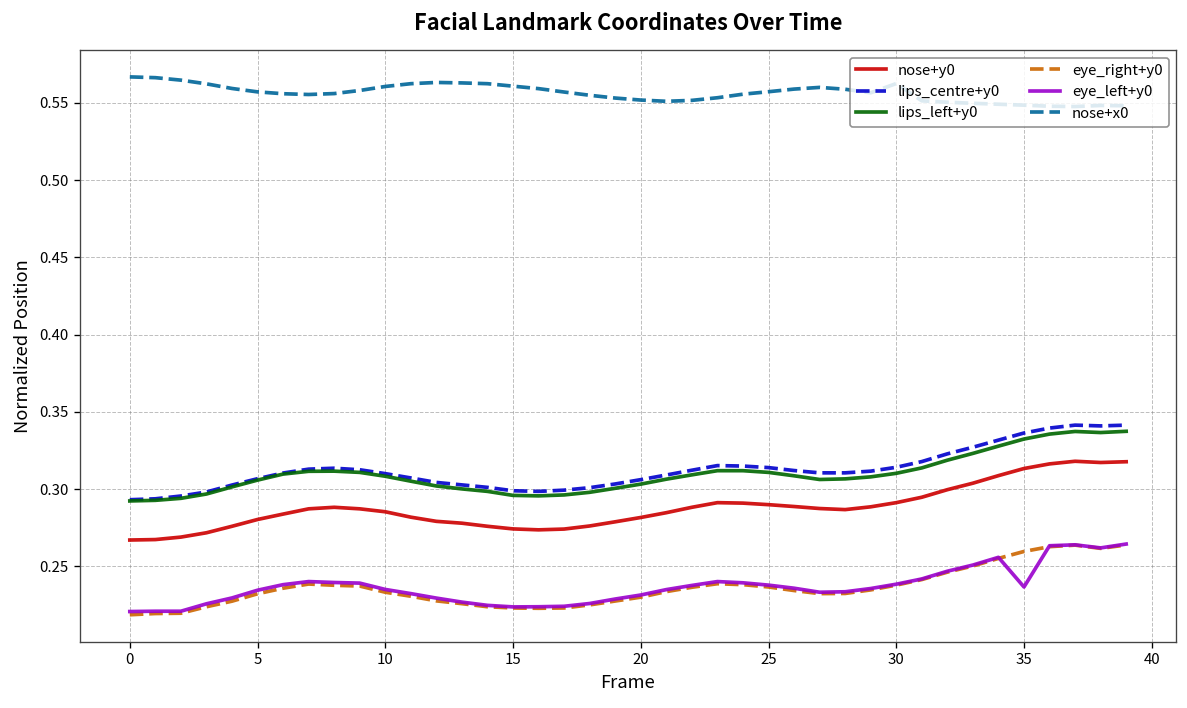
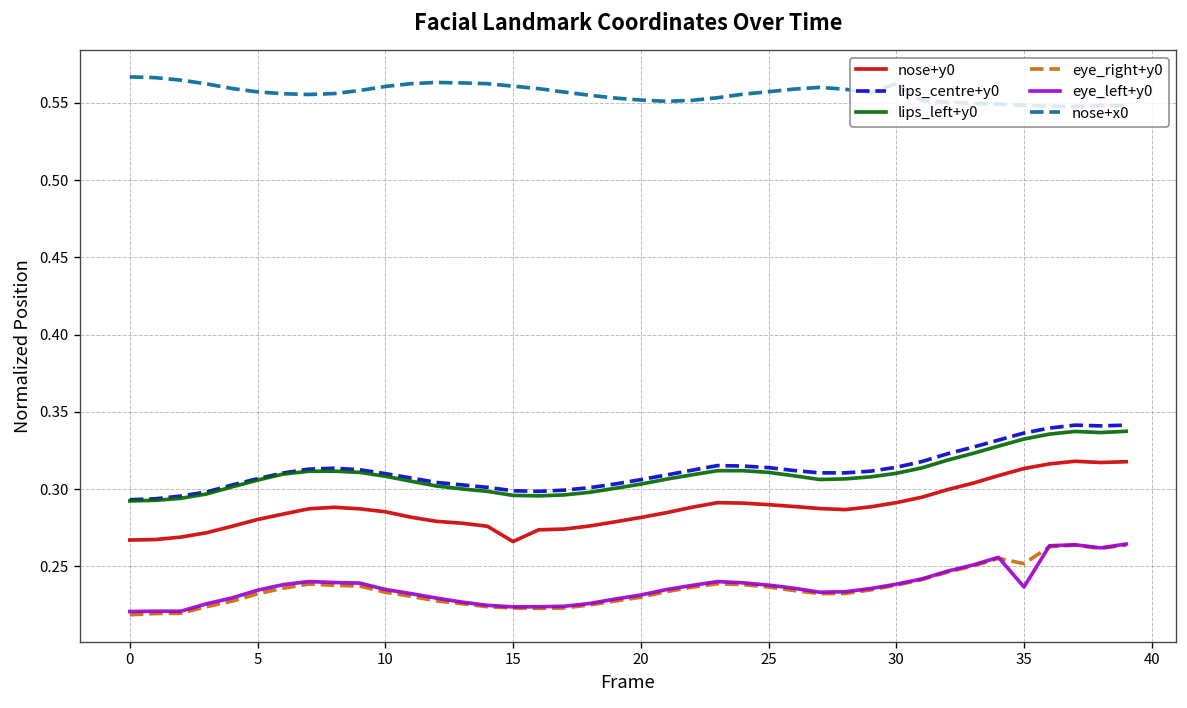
  {
    "nose+y0": {
      "0": 0.267,
      "5": 0.280,
      "10": 0.285,
-     "15": 0.274,
+     "15": 0.266,
      "20": 0.282,
      "25": 0.290,
      "30": 0.291,
      "35": 0.313
    },
    "lips_centre+y0": {
      "15": 0.299,
      "20": 0.306,
      "25": 0.314,
      "30": 0.314,
      "35": 0.336
    },
    "lips_left+y0": {
      "15": 0.296,
      "20": 0.303,
      "25": 0.311,
      "30": 0.310,
      "35": 0.332
    },
    "eye_right+y0": {
      "0": 0.219,
      "5": 0.232,
-     "35": 0.260
+     "35": 0.252
    },
    "eye_left+y0": {
      "0": 0.221,
      "5": 0.235,
      "35": 0.237
    },
    "nose+x0": {
      "0": 0.567,
      "5": 0.557,
      "10": 0.561,
      "15": 0.561,
      "20": 0.552,
      "25": 0.557
    }
  }
